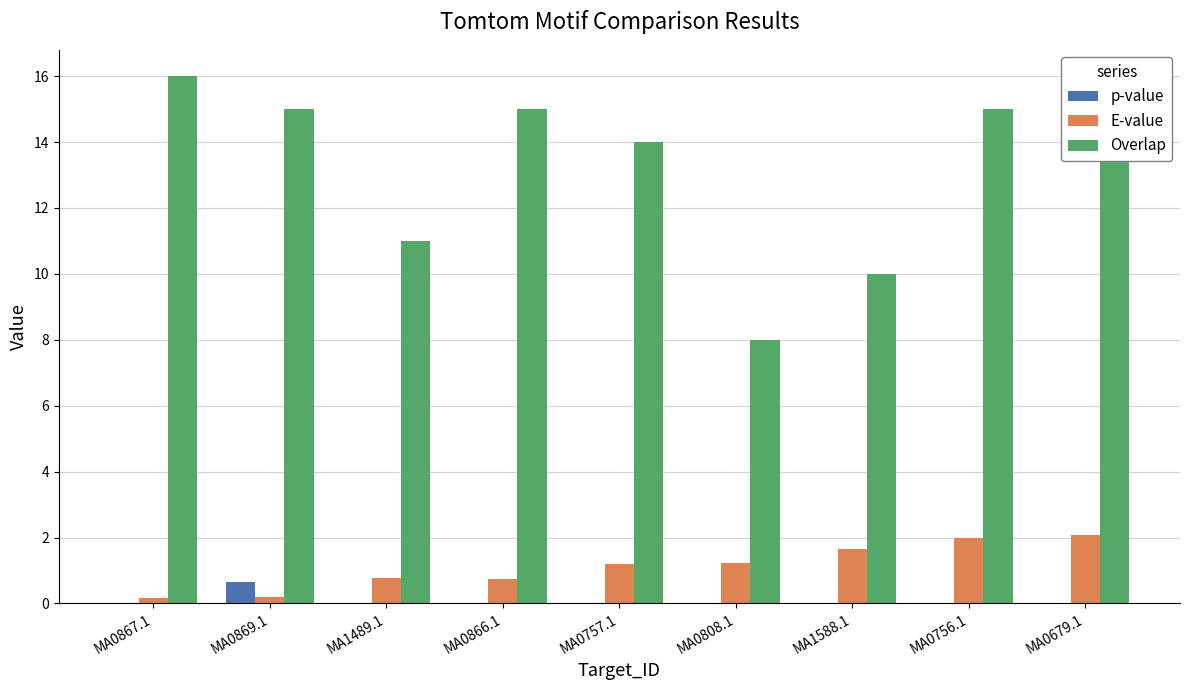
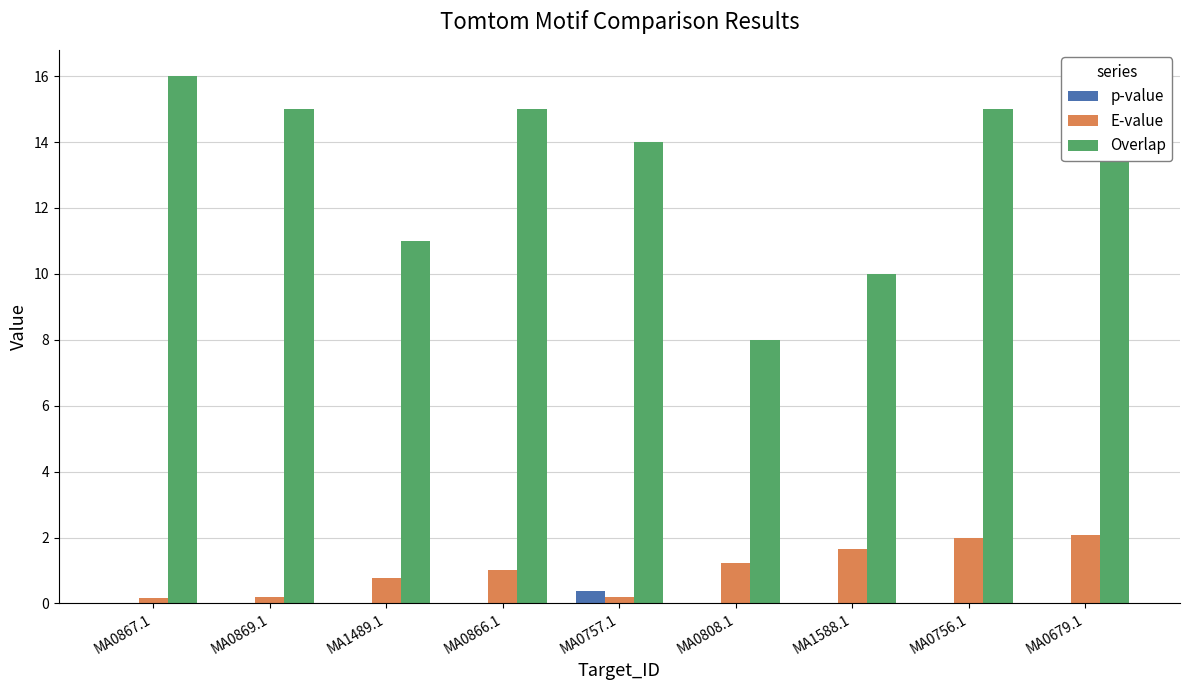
  {
    "p-value": {
-     "MA0869.1": 0.7,
-     "MA0757.1": 0.0
+     "MA0869.1": 0.0,
+     "MA0757.1": 0.4
    },
    "E-value": {
      "MA0867.1": 0.2,
      "MA0869.1": 0.2,
      "MA1489.1": 0.8,
-     "MA0866.1": 0.8,
-     "MA0757.1": 1.2,
+     "MA0866.1": 1.0,
+     "MA0757.1": 0.2,
      "MA0808.1": 1.2,
      "MA1588.1": 1.6,
      "MA0756.1": 2.0,
      "MA0679.1": 2.1
    },
    "Overlap": {
      "MA0867.1": 16.0,
      "MA0869.1": 15.0,
      "MA1489.1": 11.0,
      "MA0866.1": 15.0,
      "MA0757.1": 14.0,
      "MA0808.1": 8.0,
      "MA1588.1": 10.0,
      "MA0756.1": 15.0
    }
  }
